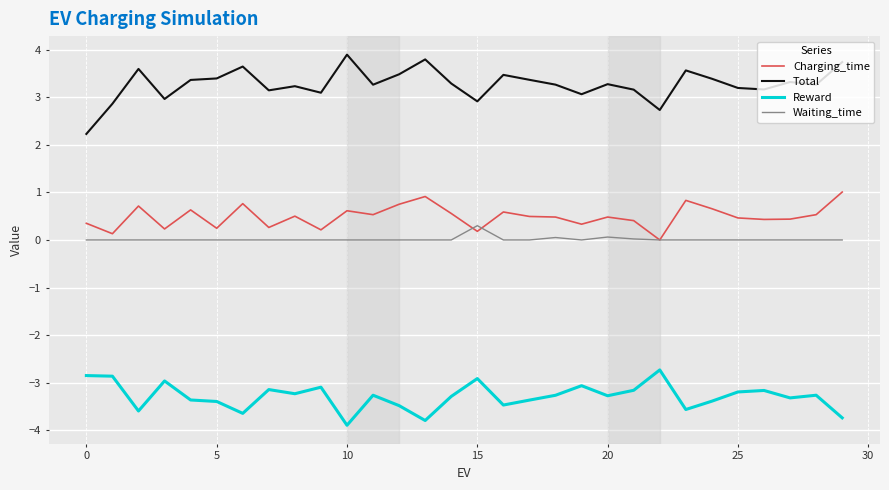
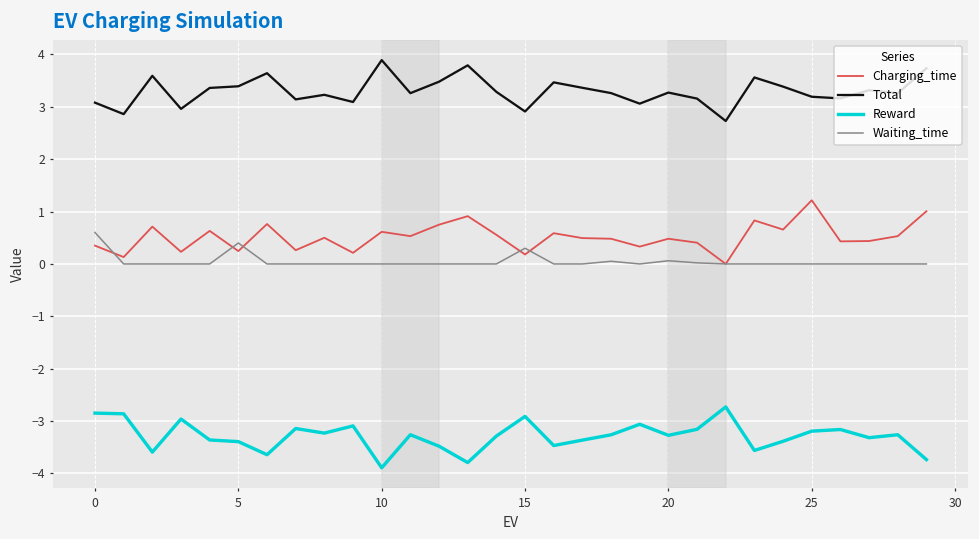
  {
    "Charging_time": {
      "0": 0.3,
      "5": 0.2,
      "10": 0.6,
      "15": 0.2,
      "20": 0.5,
-     "25": 0.5
+     "25": 1.2
    },
    "Total": {
-     "0": 2.2,
+     "0": 3.1,
      "5": 3.4,
      "10": 3.9,
      "15": 2.9,
      "20": 3.3,
      "25": 3.2
    },
    "Reward": {
      "0": -2.8,
      "5": -3.4,
      "10": -3.9,
      "15": -2.9,
      "20": -3.3,
      "25": -3.2
    },
    "Waiting_time": {
-     "0": 0.0,
-     "5": 0.0,
+     "0": 0.6,
+     "5": 0.4,
      "10": 0.0,
      "15": 0.3,
      "20": 0.1,
      "25": 0.0
    }
  }
